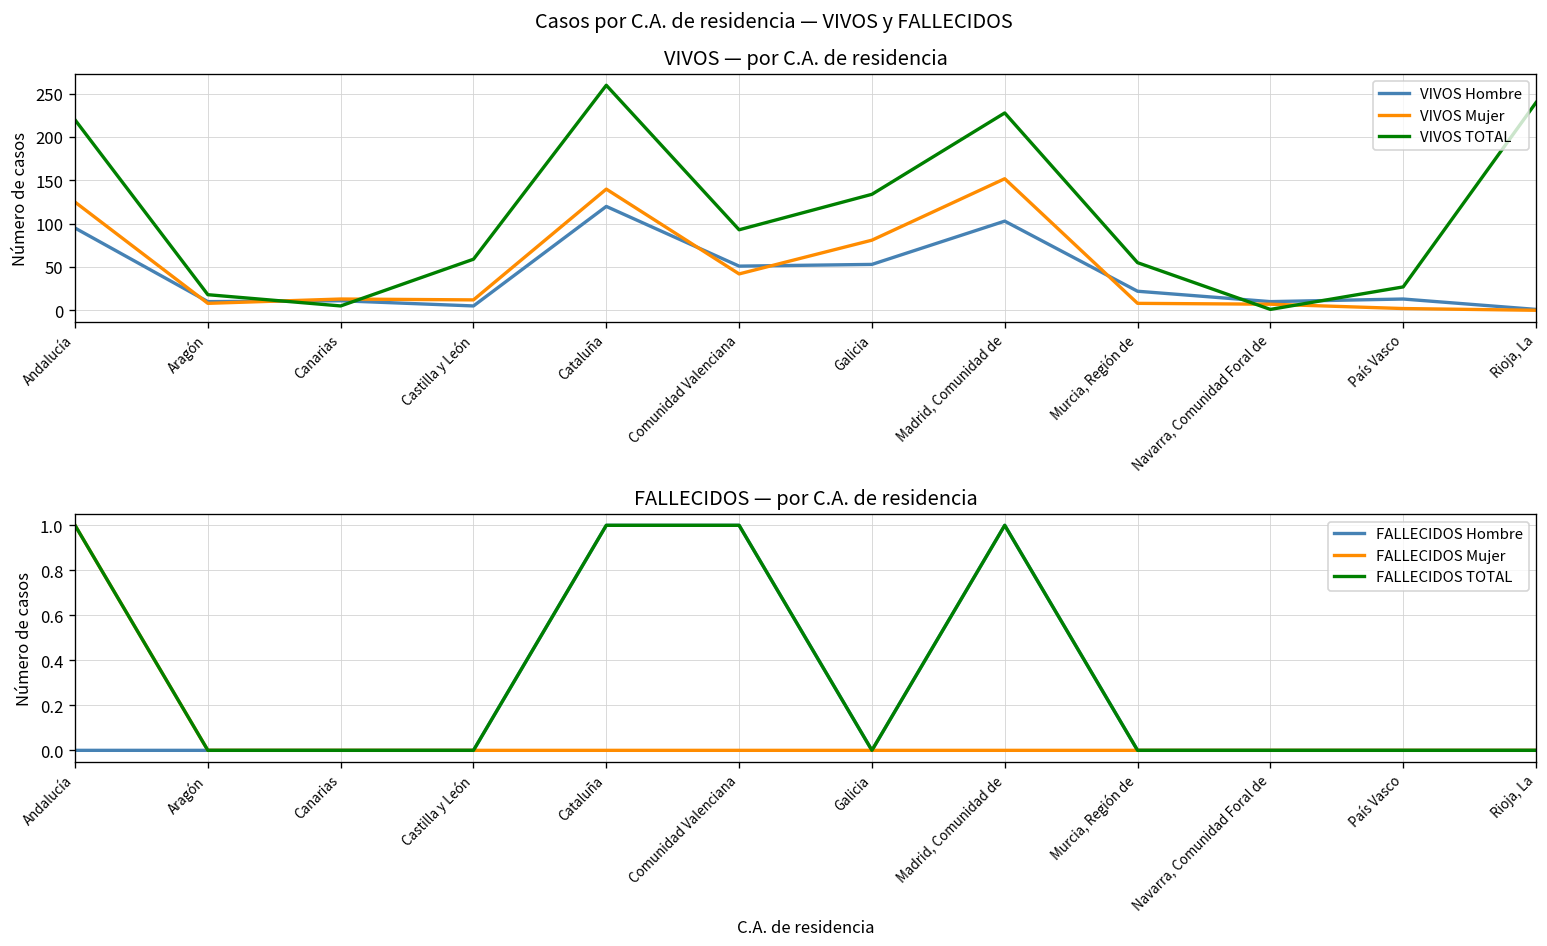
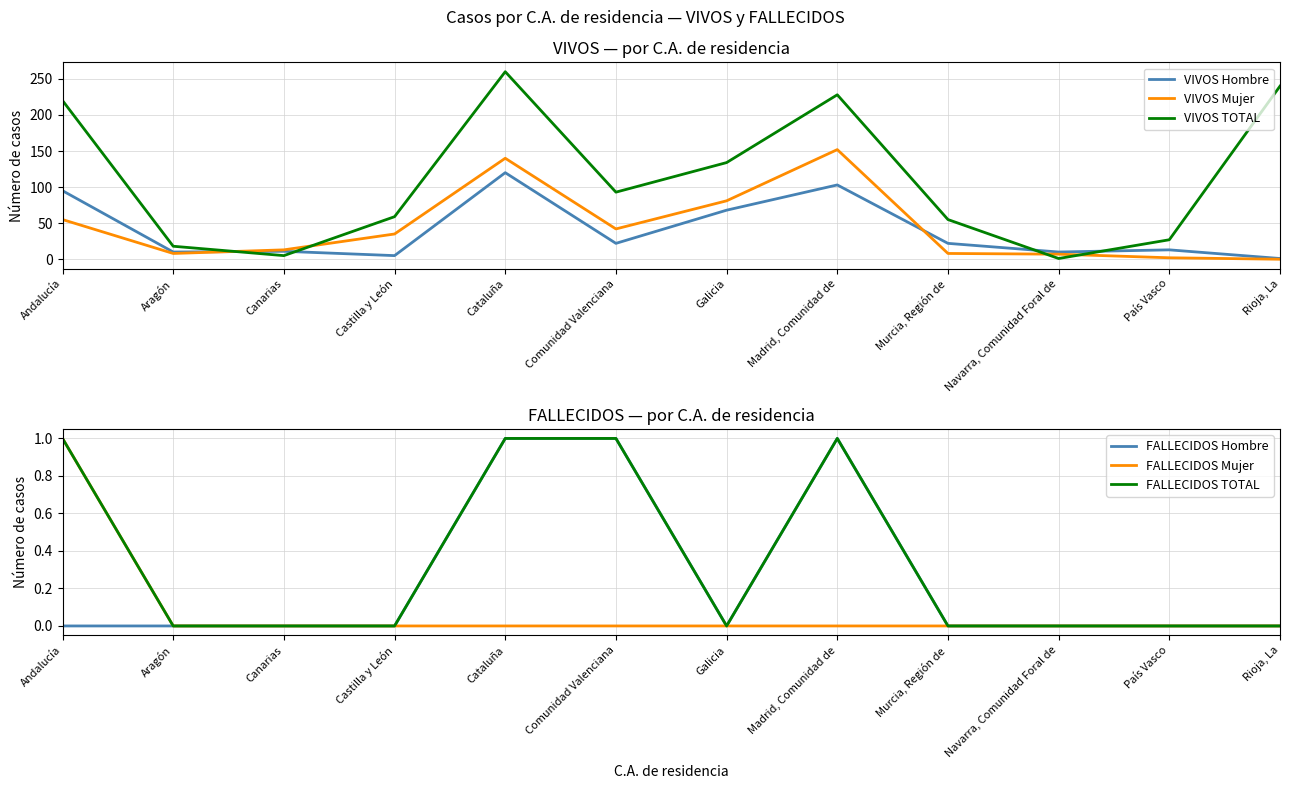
  {
    "VIVOS — por C.A. de residencia": {
      "VIVOS Hombre": {
        "Andalucía": 100,
        "Castilla y León": 10,
        "Cataluña": 120,
-       "Comunidad Valenciana": 50,
-       "Galicia": 50,
+       "Comunidad Valenciana": 20,
+       "Galicia": 70,
        "Madrid, Comunidad de": 100,
        "Murcia, Región de": 20,
        "País Vasco": 10
      },
      "VIVOS Mujer": {
-       "Andalucía": 130,
-       "Castilla y León": 10,
+       "Andalucía": 60,
+       "Castilla y León": 40,
        "Cataluña": 140,
        "Comunidad Valenciana": 40,
        "Galicia": 80,
        "Madrid, Comunidad de": 150,
        "Murcia, Región de": 10,
        "País Vasco": 0
      },
      "VIVOS TOTAL": {
        "Andalucía": 220,
        "Aragón": 20,
        "Canarias": 10,
        "Castilla y León": 60,
        "Cataluña": 260,
        "Comunidad Valenciana": 90,
        "Galicia": 130,
        "Madrid, Comunidad de": 230,
        "Murcia, Región de": 60,
        "Navarra, Comunidad Foral de": 0,
        "País Vasco": 30,
        "Rioja, La": 240
      }
    },
    "FALLECIDOS — por C.A. de residencia": {
      "FALLECIDOS Hombre": {
        "Andalucía": 0.00
      },
      "FALLECIDOS Mujer": {
        "Cataluña": 0.00,
        "Comunidad Valenciana": 0.00,
        "Madrid, Comunidad de": 0.00
      }
    }
  }
